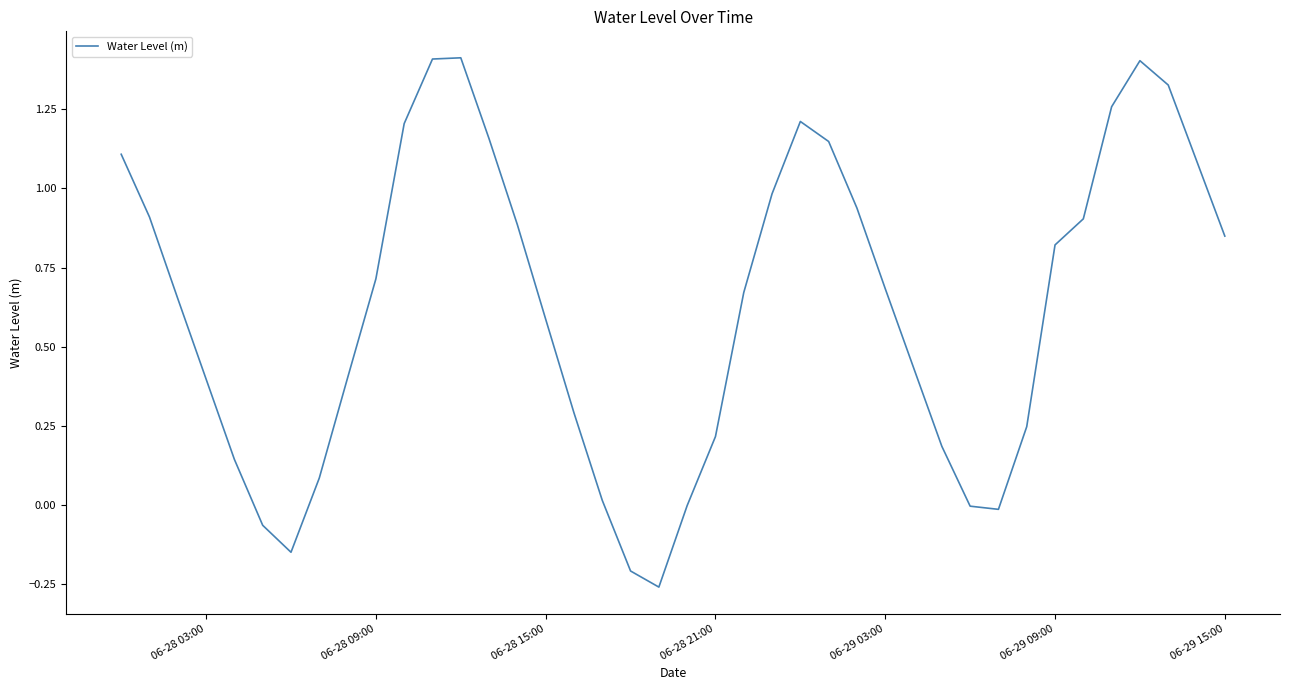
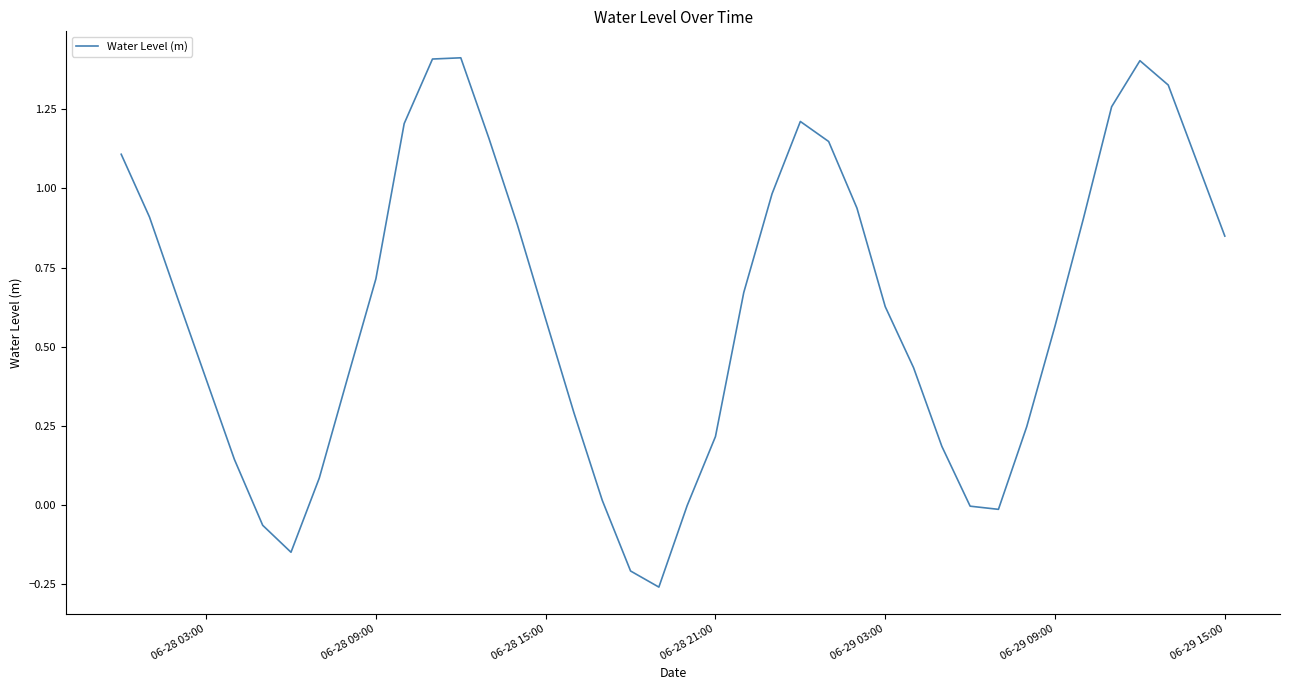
  {
    "06-28 03:00": 0.40,
    "06-28 09:00": 0.71,
    "06-28 15:00": 0.59,
    "06-28 21:00": 0.22,
-   "06-29 03:00": 0.68,
-   "06-29 09:00": 0.82,
+   "06-29 03:00": 0.63,
+   "06-29 09:00": 0.57,
    "06-29 15:00": 0.85
  }
